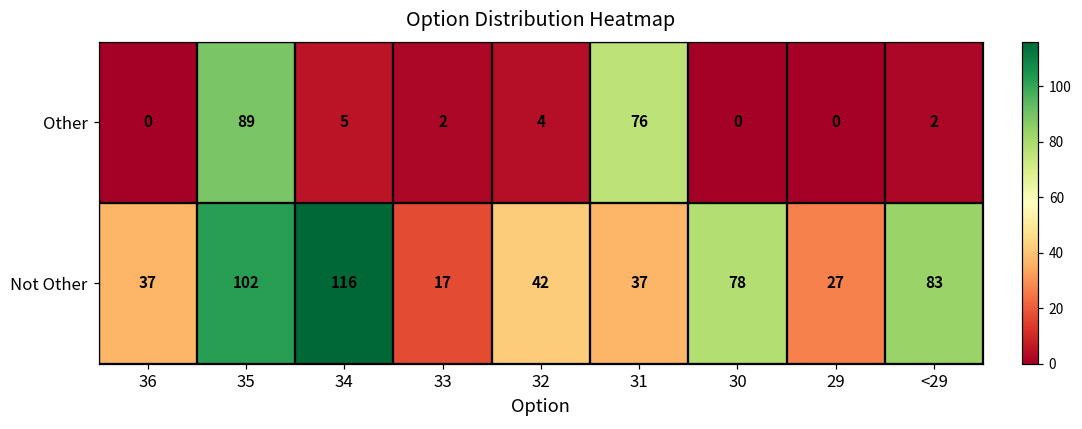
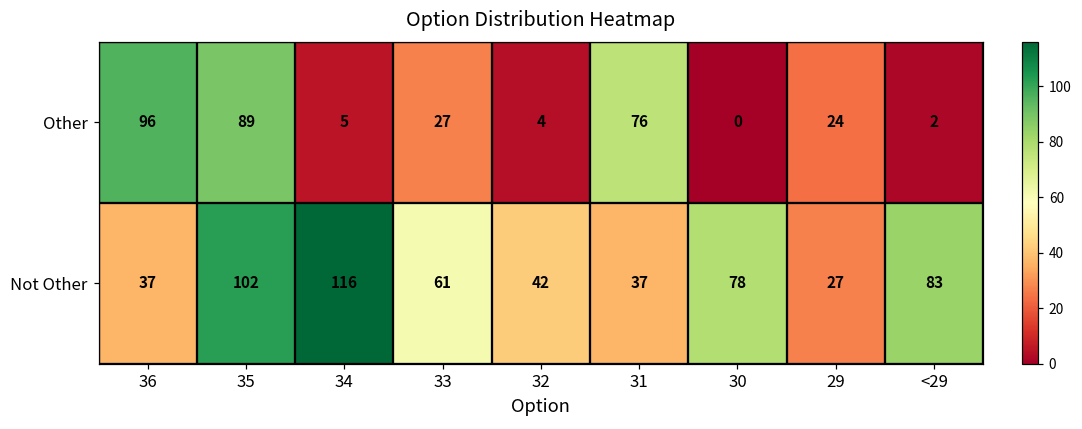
  {
    "Other": {
-     "36": 0,
+     "36": 96,
      "35": 89,
      "34": 5,
-     "33": 2,
+     "33": 27,
      "32": 4,
      "31": 76,
      "30": 0,
-     "29": 0,
+     "29": 24,
      "<29": 2
    },
    "Not Other": {
      "36": 37,
      "35": 102,
      "34": 116,
-     "33": 17,
+     "33": 61,
      "32": 42,
      "31": 37,
      "30": 78,
      "29": 27,
      "<29": 83
    }
  }
